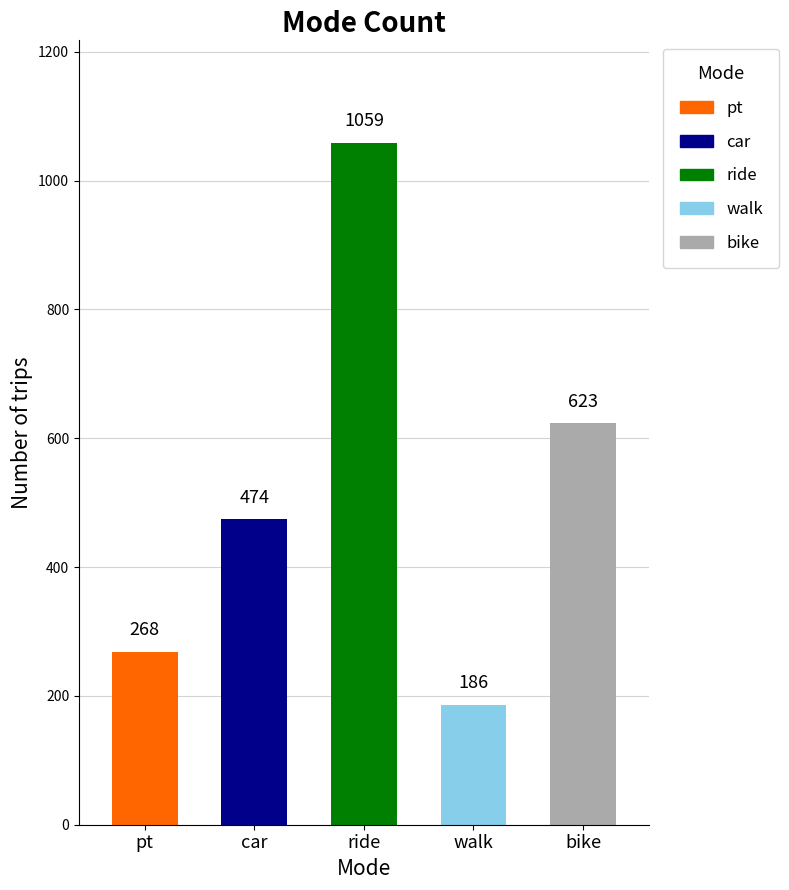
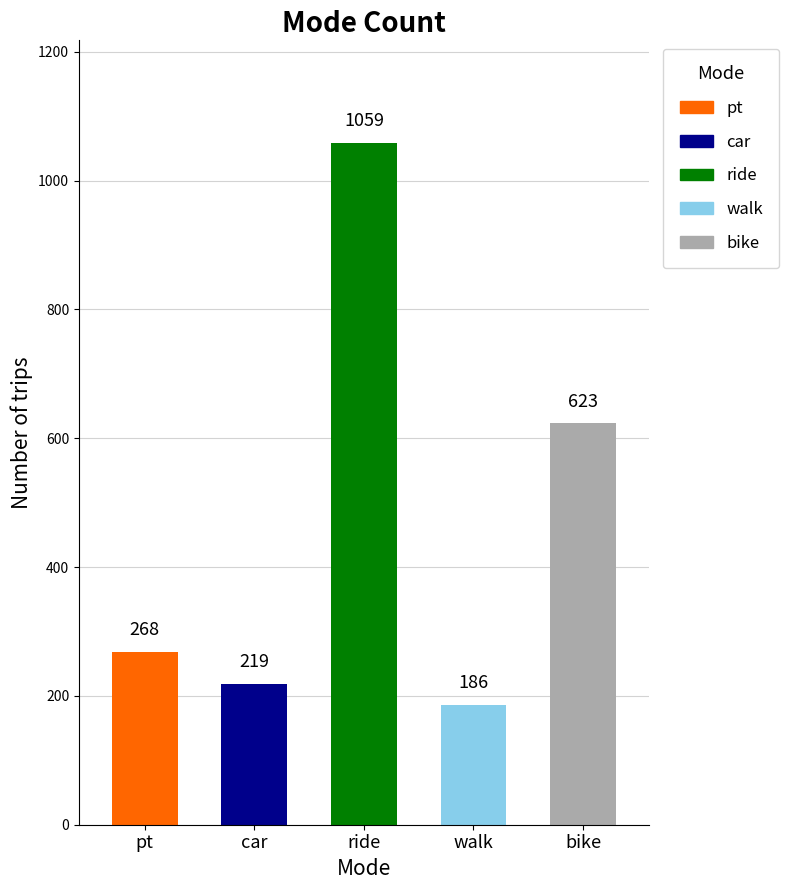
  {
    "pt": 268,
-   "car": 474,
+   "car": 219,
    "ride": 1059,
    "walk": 186,
    "bike": 623
  }
